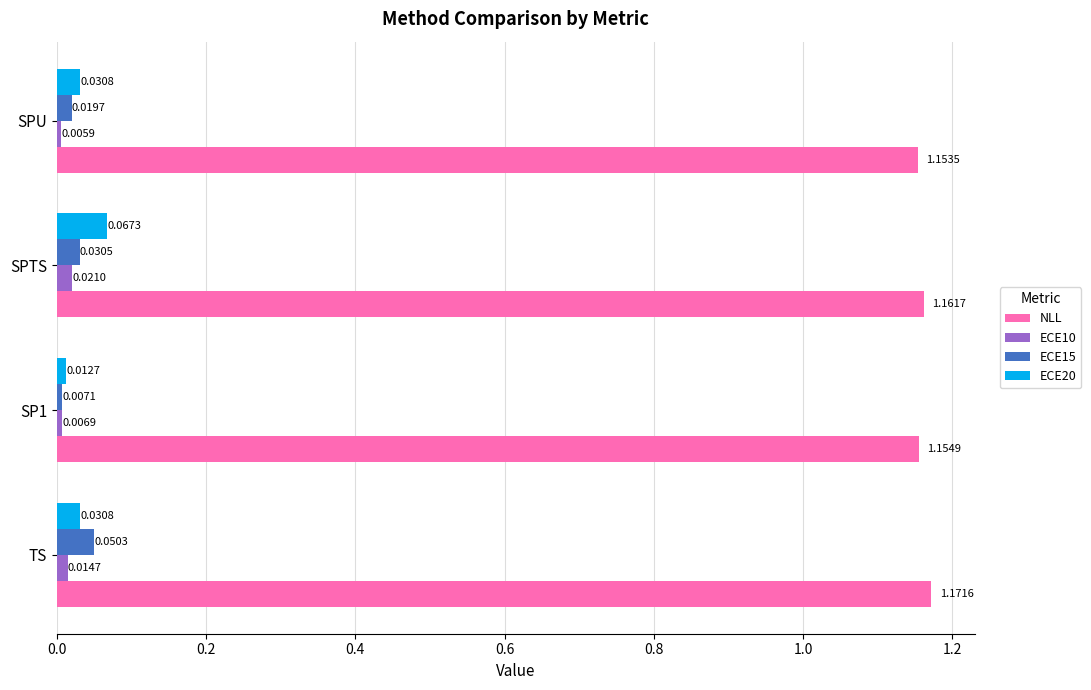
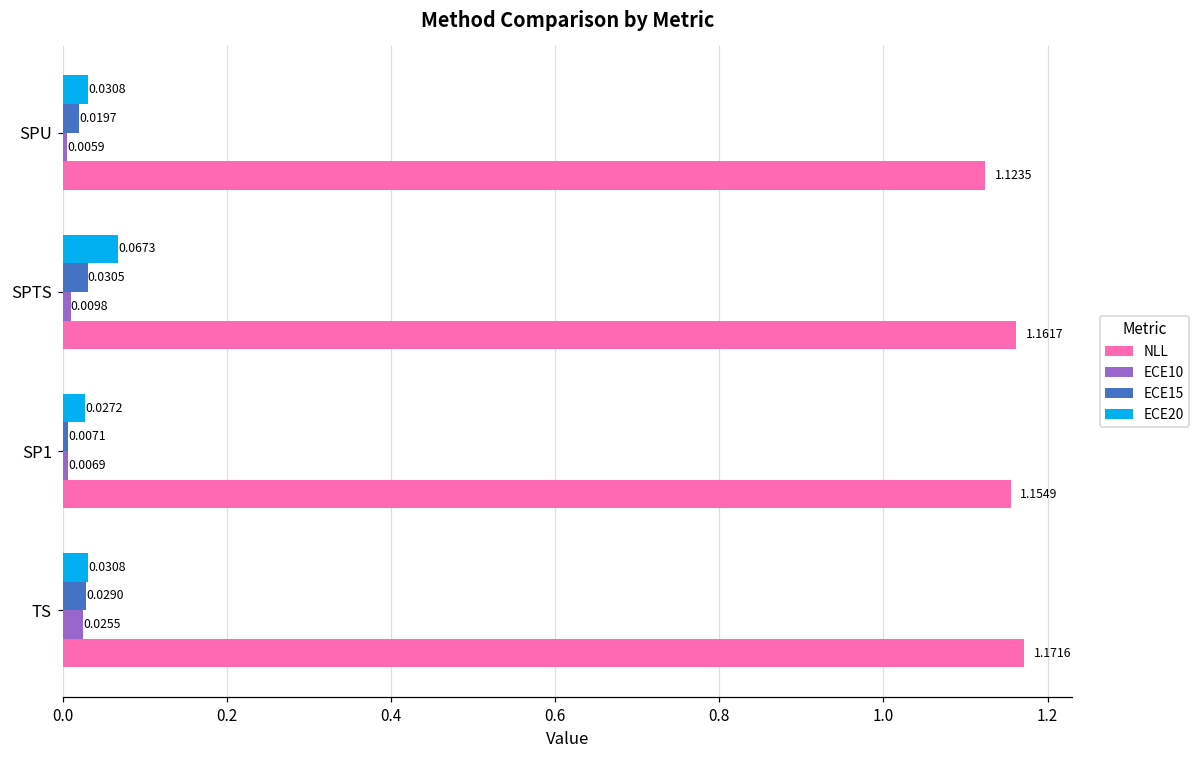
  {
    "NLL": {
-     "SPU": 1.1535,
+     "SPU": 1.1235,
      "SPTS": 1.1617,
      "SP1": 1.1549,
      "TS": 1.1716
    },
    "ECE10": {
      "SPU": 0.0059,
-     "SPTS": 0.0210,
+     "SPTS": 0.0098,
      "SP1": 0.0069,
-     "TS": 0.0147
+     "TS": 0.0255
    },
    "ECE15": {
      "SPU": 0.0197,
      "SPTS": 0.0305,
      "SP1": 0.0071,
-     "TS": 0.0503
+     "TS": 0.0290
    },
    "ECE20": {
      "SPU": 0.0308,
      "SPTS": 0.0673,
-     "SP1": 0.0127,
+     "SP1": 0.0272,
      "TS": 0.0308
    }
  }
